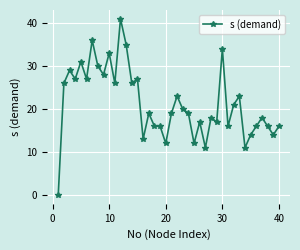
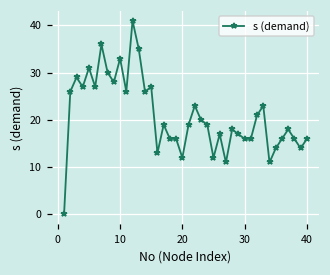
  {
    "10": 33,
    "20": 12,
-   "30": 34,
+   "30": 16,
    "40": 16
  }
